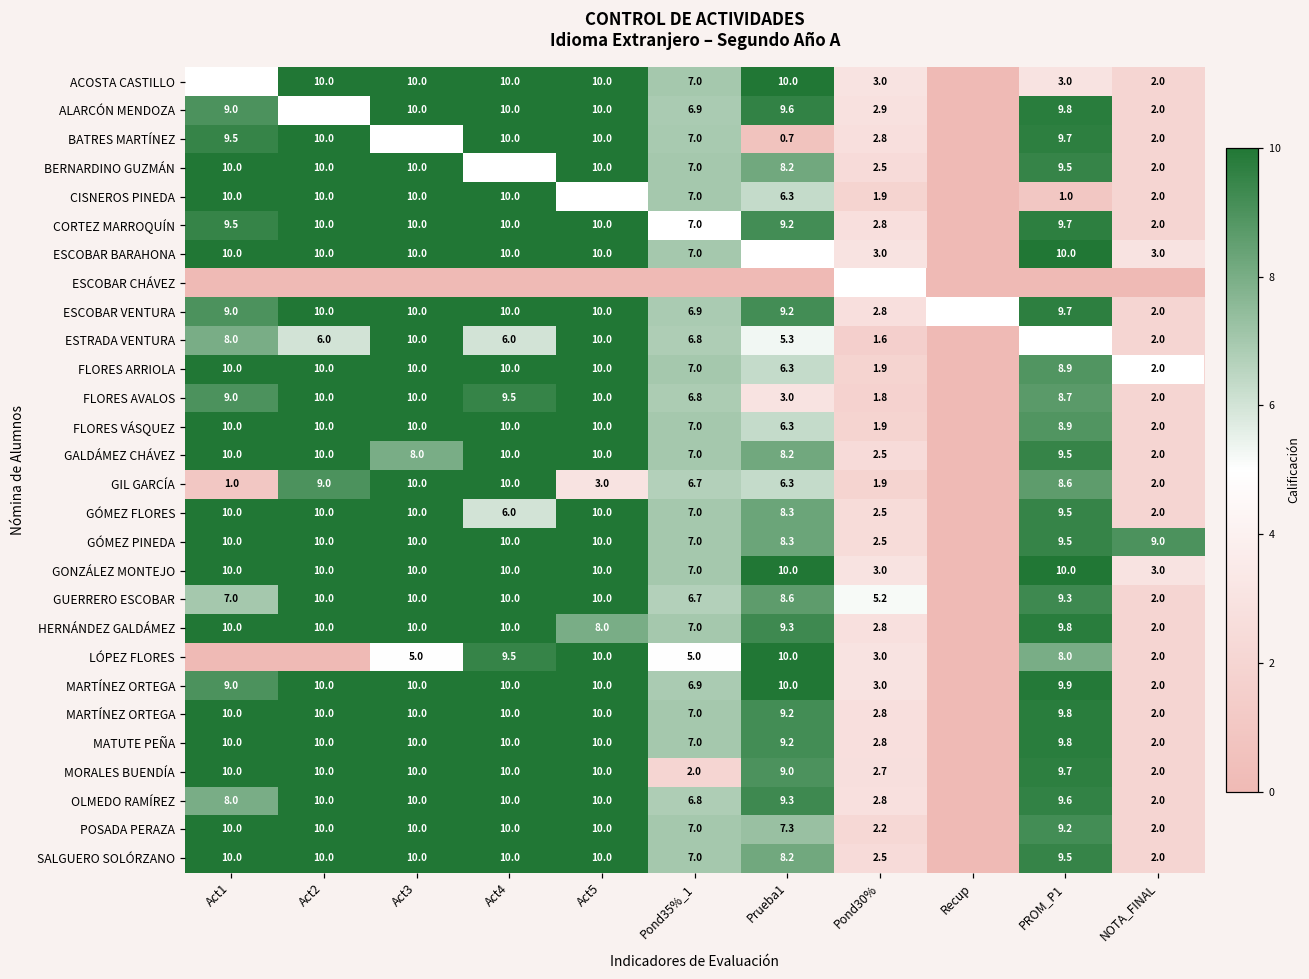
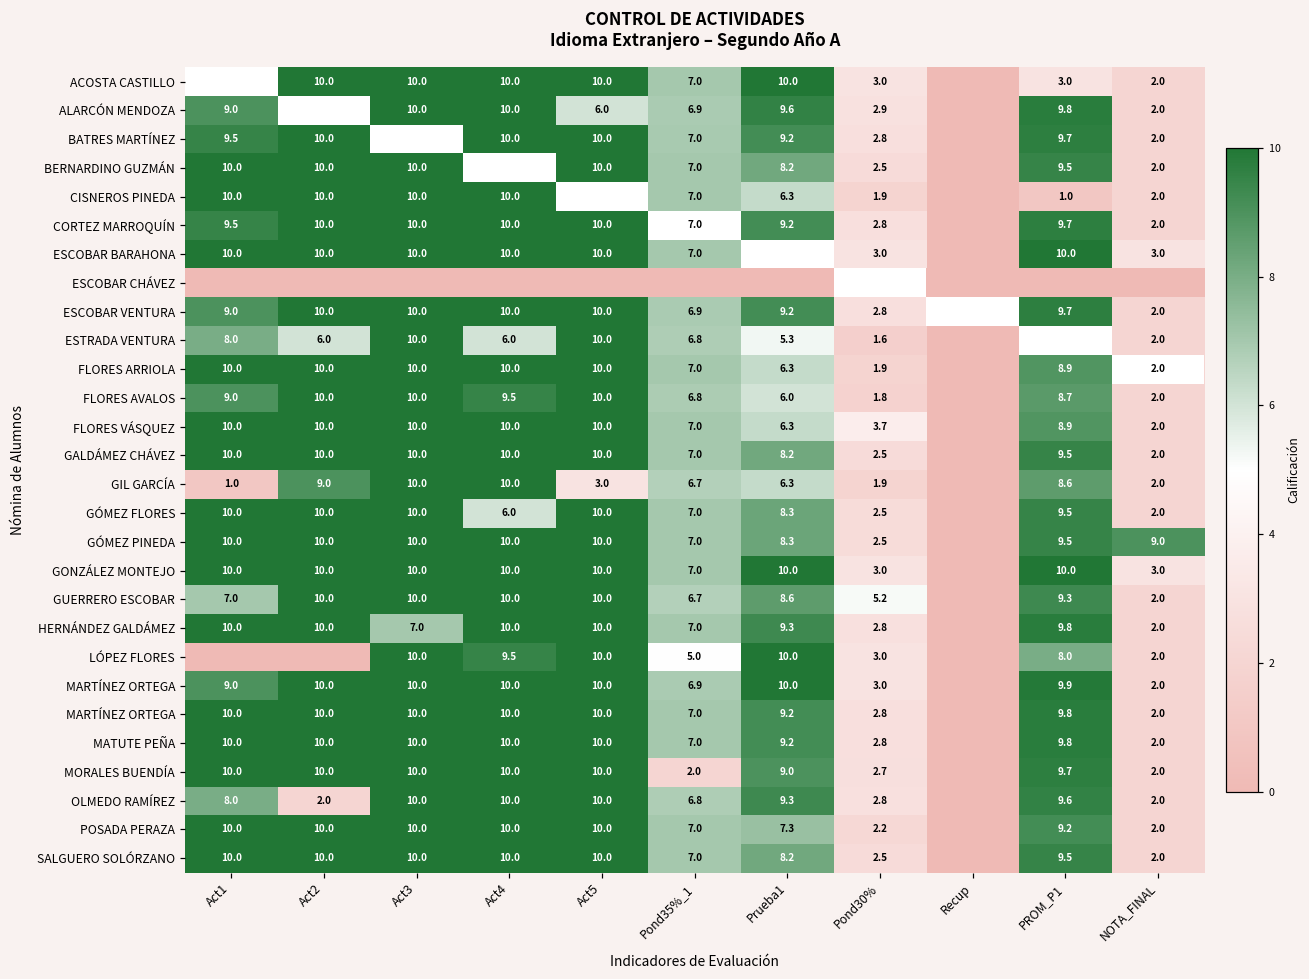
  {
    "ALARCÓN MENDOZA": {
      "Act1": 9.0,
      "Act3": 10.0,
      "Act4": 10.0,
-     "Act5": 10.0,
+     "Act5": 6.0,
      "Pond35%_1": 6.9,
      "Prueba1": 9.6,
      "Pond30%": 2.9,
      "PROM_P1": 9.8,
      "NOTA_FINAL": 2.0
    },
    "BATRES MARTÍNEZ": {
      "Act1": 9.5,
      "Act2": 10.0,
      "Act4": 10.0,
      "Act5": 10.0,
      "Pond35%_1": 7.0,
-     "Prueba1": 0.7,
+     "Prueba1": 9.2,
      "Pond30%": 2.8,
      "PROM_P1": 9.7,
      "NOTA_FINAL": 2.0
    },
    "FLORES AVALOS": {
      "Act1": 9.0,
      "Act2": 10.0,
      "Act3": 10.0,
      "Act4": 9.5,
      "Act5": 10.0,
      "Pond35%_1": 6.8,
-     "Prueba1": 3.0,
+     "Prueba1": 6.0,
      "Pond30%": 1.8,
      "PROM_P1": 8.7,
      "NOTA_FINAL": 2.0
    },
    "FLORES VÁSQUEZ": {
      "Act1": 10.0,
      "Act2": 10.0,
      "Act3": 10.0,
      "Act4": 10.0,
      "Act5": 10.0,
      "Pond35%_1": 7.0,
      "Prueba1": 6.3,
-     "Pond30%": 1.9,
+     "Pond30%": 3.7,
      "PROM_P1": 8.9,
      "NOTA_FINAL": 2.0
    },
    "GALDÁMEZ CHÁVEZ": {
      "Act1": 10.0,
      "Act2": 10.0,
-     "Act3": 8.0,
+     "Act3": 10.0,
      "Act4": 10.0,
      "Act5": 10.0,
      "Pond35%_1": 7.0,
      "Prueba1": 8.2,
      "Pond30%": 2.5,
      "PROM_P1": 9.5,
      "NOTA_FINAL": 2.0
    },
    "HERNÁNDEZ GALDÁMEZ": {
      "Act1": 10.0,
      "Act2": 10.0,
-     "Act3": 10.0,
+     "Act3": 7.0,
      "Act4": 10.0,
-     "Act5": 8.0,
+     "Act5": 10.0,
      "Pond35%_1": 7.0,
      "Prueba1": 9.3,
      "Pond30%": 2.8,
      "PROM_P1": 9.8,
      "NOTA_FINAL": 2.0
    },
    "LÓPEZ FLORES": {
-     "Act3": 5.0,
+     "Act3": 10.0,
      "Act4": 9.5,
      "Act5": 10.0,
      "Pond35%_1": 5.0,
      "Prueba1": 10.0,
      "Pond30%": 3.0,
      "PROM_P1": 8.0,
      "NOTA_FINAL": 2.0
    },
    "OLMEDO RAMÍREZ": {
      "Act1": 8.0,
-     "Act2": 10.0,
+     "Act2": 2.0,
      "Act3": 10.0,
      "Act4": 10.0,
      "Act5": 10.0,
      "Pond35%_1": 6.8,
      "Prueba1": 9.3,
      "Pond30%": 2.8,
      "PROM_P1": 9.6,
      "NOTA_FINAL": 2.0
    }
  }
